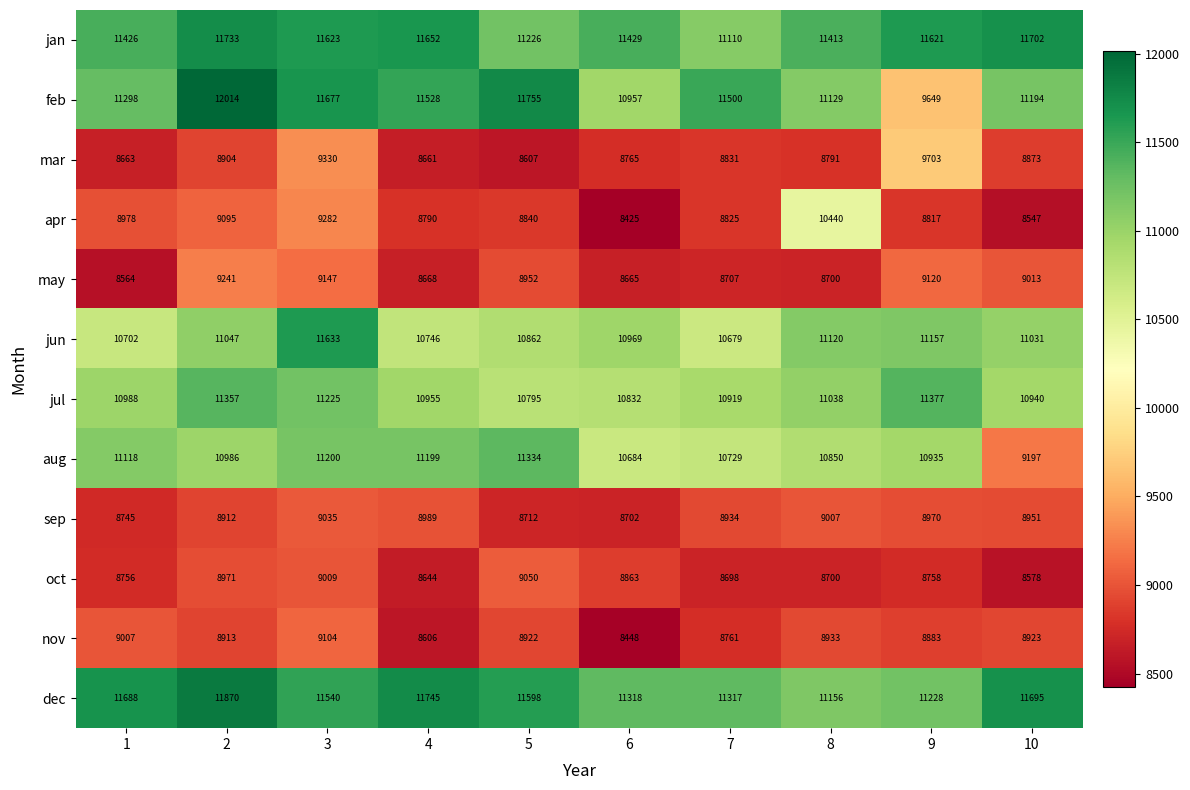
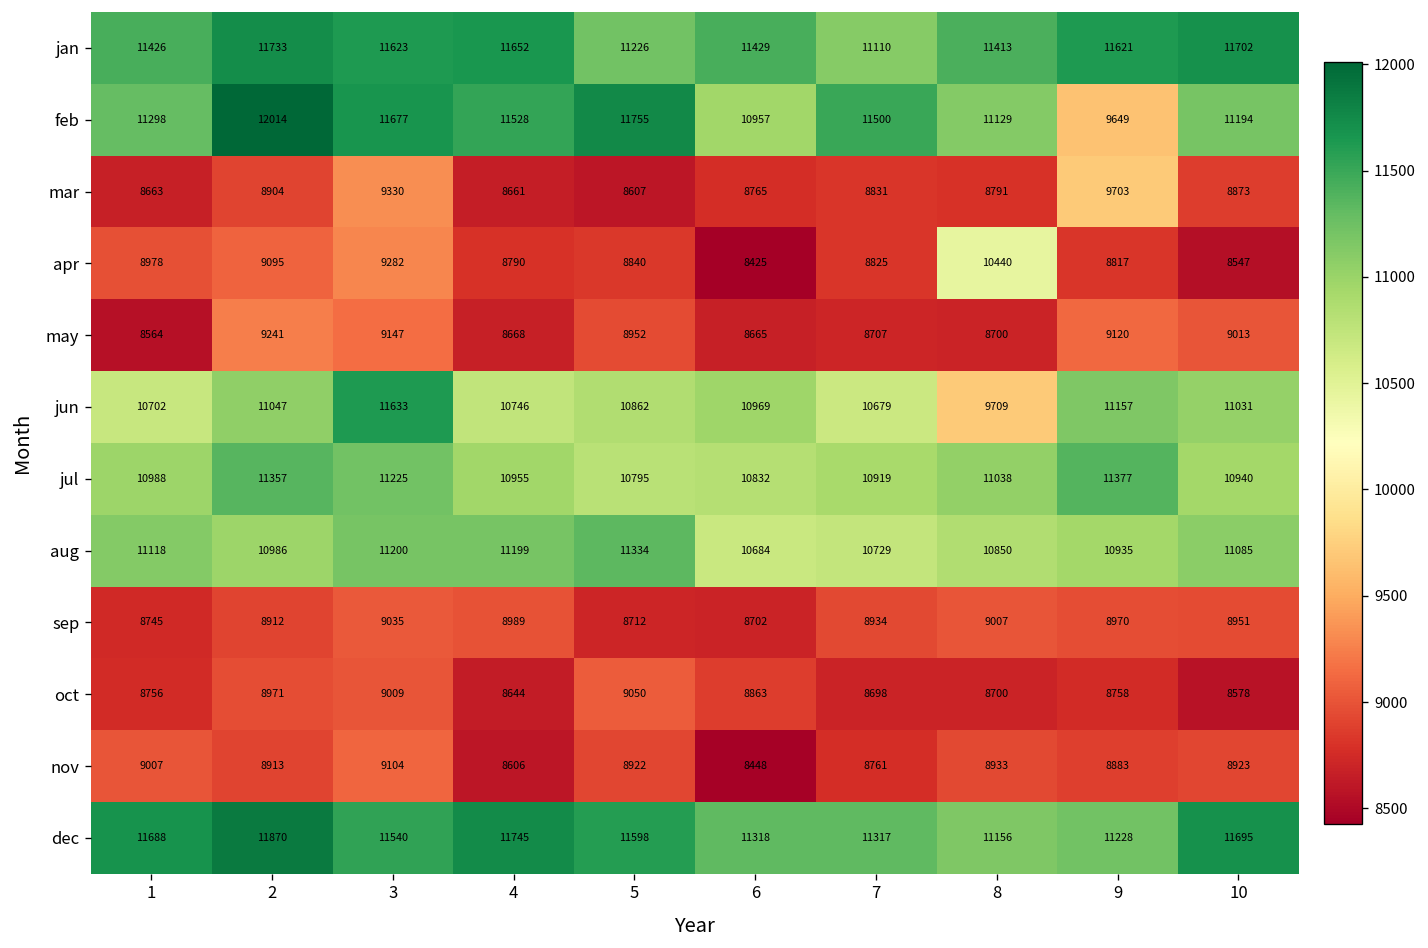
  {
    "jan": {
      "1": 11426,
      "2": 11733,
      "3": 11623,
      "4": 11652,
      "5": 11226,
      "6": 11429,
      "7": 11110,
      "8": 11413,
      "9": 11621,
      "10": 11702
    },
    "feb": {
      "1": 11298,
      "2": 12014,
      "3": 11677,
      "4": 11528,
      "5": 11755,
      "6": 10957,
      "7": 11500,
      "8": 11129,
      "9": 9649,
      "10": 11194
    },
    "mar": {
      "1": 8663,
      "2": 8904,
      "3": 9330,
      "4": 8661,
      "5": 8607,
      "6": 8765,
      "7": 8831,
      "8": 8791,
      "9": 9703,
      "10": 8873
    },
    "apr": {
      "1": 8978,
      "2": 9095,
      "3": 9282,
      "4": 8790,
      "5": 8840,
      "6": 8425,
      "7": 8825,
      "8": 10440,
      "9": 8817,
      "10": 8547
    },
    "may": {
      "1": 8564,
      "2": 9241,
      "3": 9147,
      "4": 8668,
      "5": 8952,
      "6": 8665,
      "7": 8707,
      "8": 8700,
      "9": 9120,
      "10": 9013
    },
    "jun": {
      "1": 10702,
      "2": 11047,
      "3": 11633,
      "4": 10746,
      "5": 10862,
      "6": 10969,
      "7": 10679,
-     "8": 11120,
+     "8": 9709,
      "9": 11157,
      "10": 11031
    },
    "jul": {
      "1": 10988,
      "2": 11357,
      "3": 11225,
      "4": 10955,
      "5": 10795,
      "6": 10832,
      "7": 10919,
      "8": 11038,
      "9": 11377,
      "10": 10940
    },
    "aug": {
      "1": 11118,
      "2": 10986,
      "3": 11200,
      "4": 11199,
      "5": 11334,
      "6": 10684,
      "7": 10729,
      "8": 10850,
      "9": 10935,
-     "10": 9197
+     "10": 11085
    },
    "sep": {
      "1": 8745,
      "2": 8912,
      "3": 9035,
      "4": 8989,
      "5": 8712,
      "6": 8702,
      "7": 8934,
      "8": 9007,
      "9": 8970,
      "10": 8951
    },
    "oct": {
      "1": 8756,
      "2": 8971,
      "3": 9009,
      "4": 8644,
      "5": 9050,
      "6": 8863,
      "7": 8698,
      "8": 8700,
      "9": 8758,
      "10": 8578
    },
    "nov": {
      "1": 9007,
      "2": 8913,
      "3": 9104,
      "4": 8606,
      "5": 8922,
      "6": 8448,
      "7": 8761,
      "8": 8933,
      "9": 8883,
      "10": 8923
    },
    "dec": {
      "1": 11688,
      "2": 11870,
      "3": 11540,
      "4": 11745,
      "5": 11598,
      "6": 11318,
      "7": 11317,
      "8": 11156,
      "9": 11228,
      "10": 11695
    }
  }
